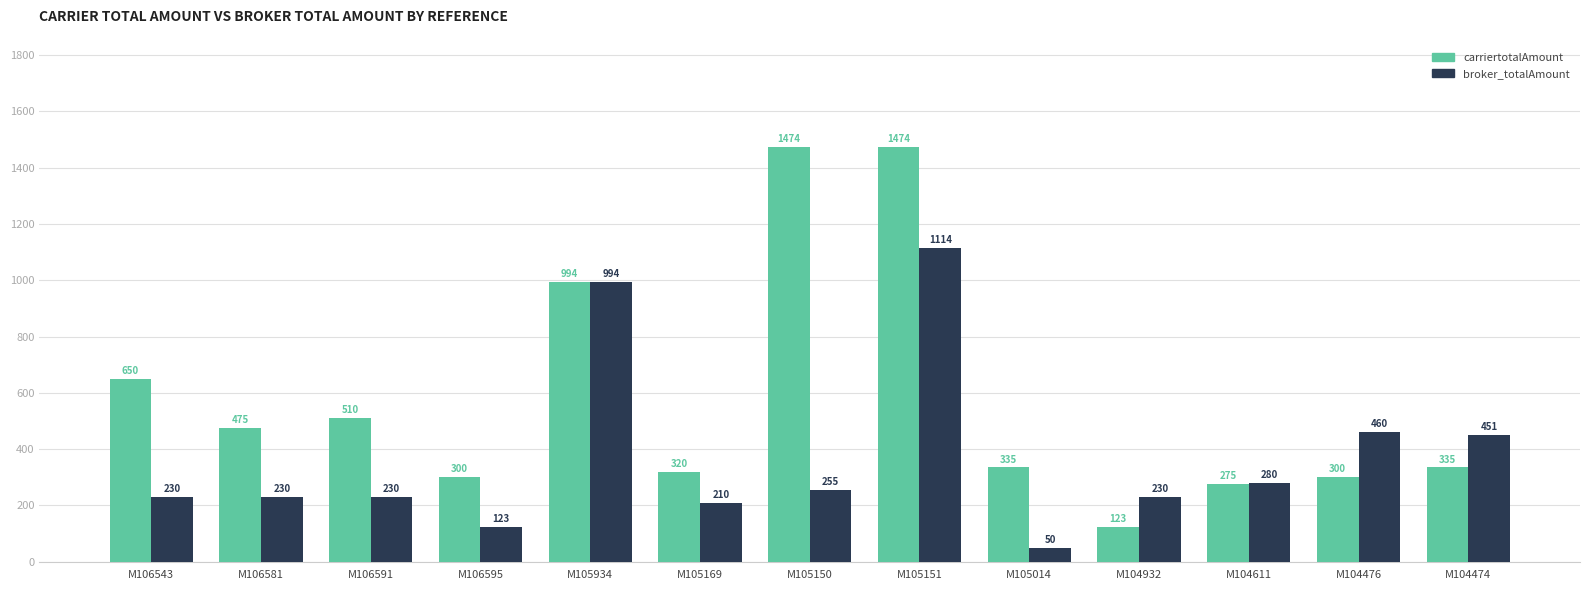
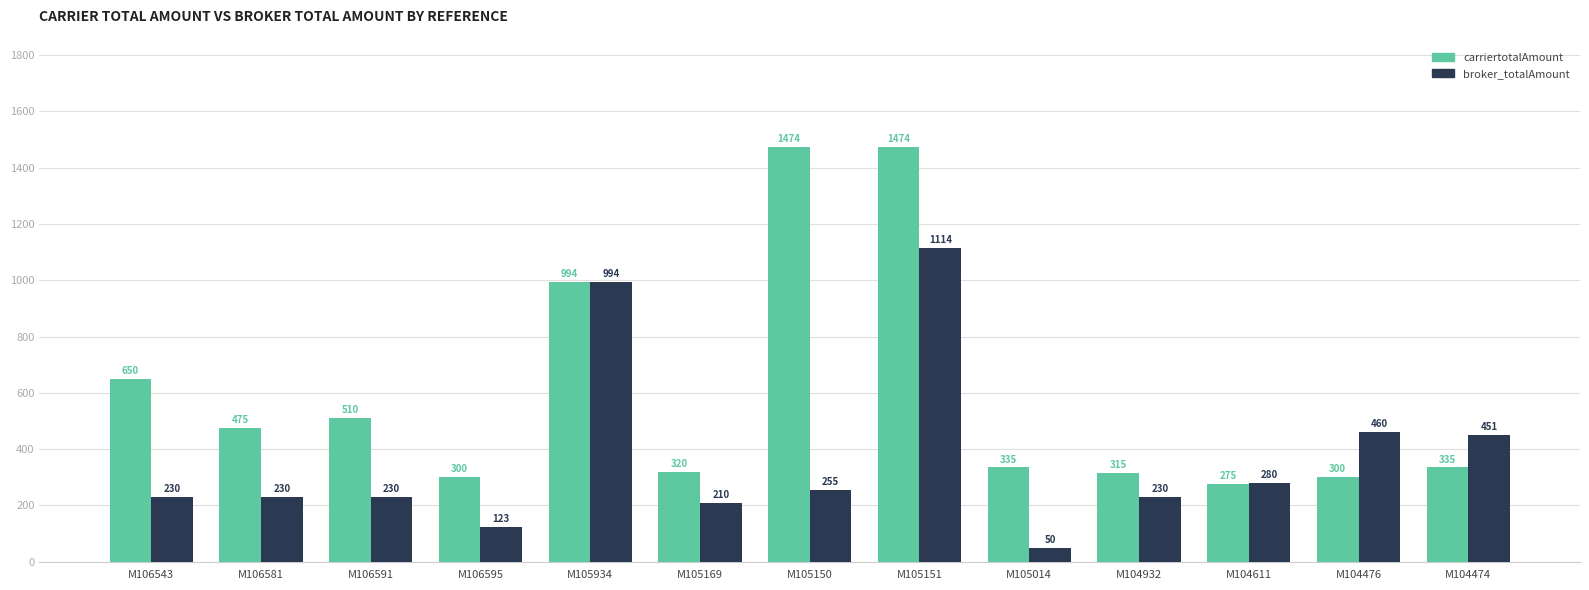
  {
    "carriertotalAmount": {
      "M106543": 650,
      "M106581": 475,
      "M106591": 510,
      "M106595": 300,
      "M105934": 994,
      "M105169": 320,
      "M105150": 1474,
      "M105151": 1474,
      "M105014": 335,
-     "M104932": 123,
+     "M104932": 315,
      "M104611": 275,
      "M104476": 300,
      "M104474": 335
    },
    "broker_totalAmount": {
      "M106543": 230,
      "M106581": 230,
      "M106591": 230,
      "M106595": 123,
      "M105934": 994,
      "M105169": 210,
      "M105150": 255,
      "M105151": 1114,
      "M105014": 50,
      "M104932": 230,
      "M104611": 280,
      "M104476": 460,
      "M104474": 451
    }
  }
